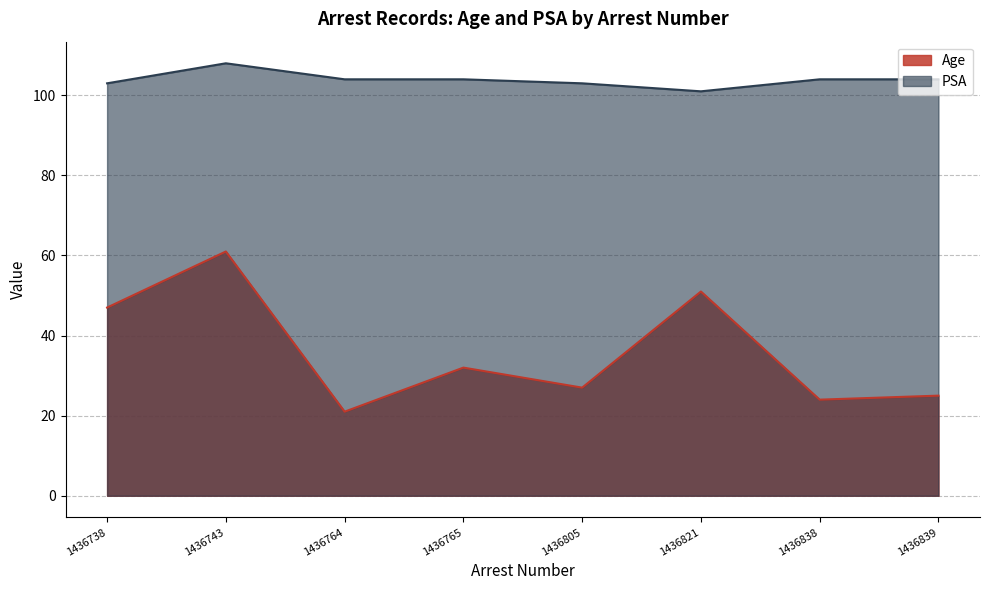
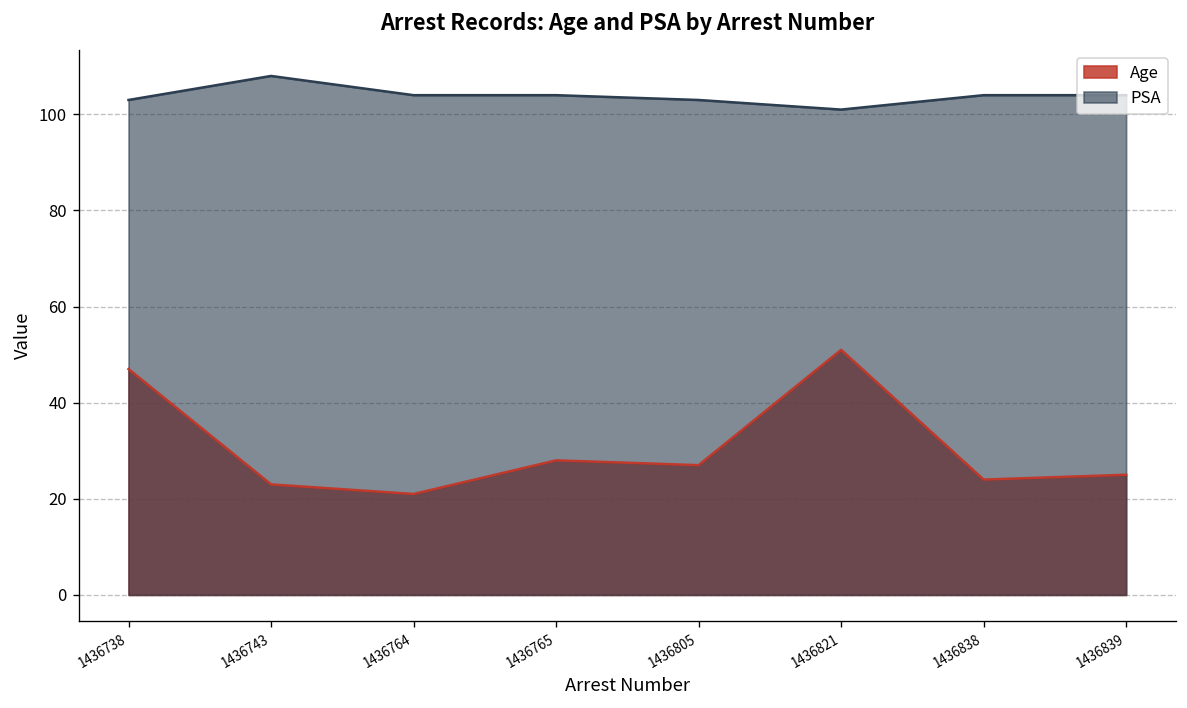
  {
    "Age": {
      "1436738": 47,
-     "1436743": 61,
+     "1436743": 23,
      "1436764": 21,
-     "1436765": 32,
+     "1436765": 28,
      "1436805": 27,
      "1436821": 51,
      "1436838": 24,
      "1436839": 25
    },
    "PSA": {
      "1436738": 103,
      "1436743": 108,
      "1436764": 104,
      "1436765": 104,
      "1436805": 103,
      "1436821": 101,
      "1436838": 104
    }
  }
